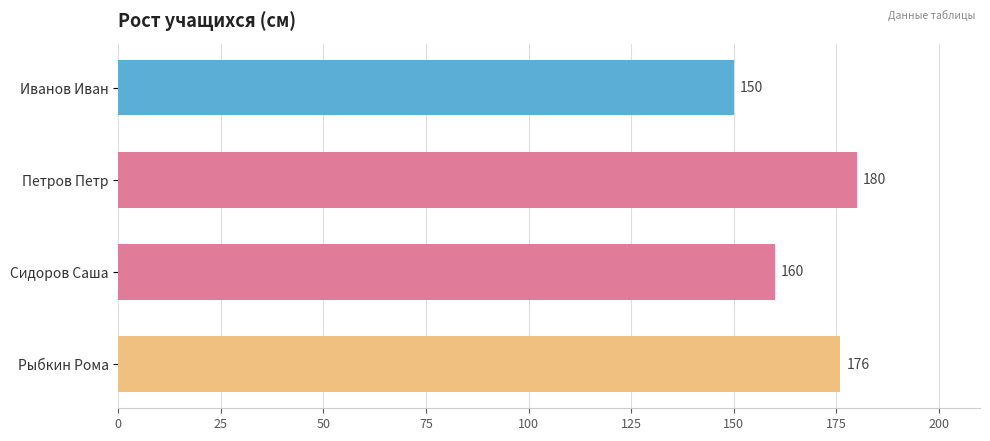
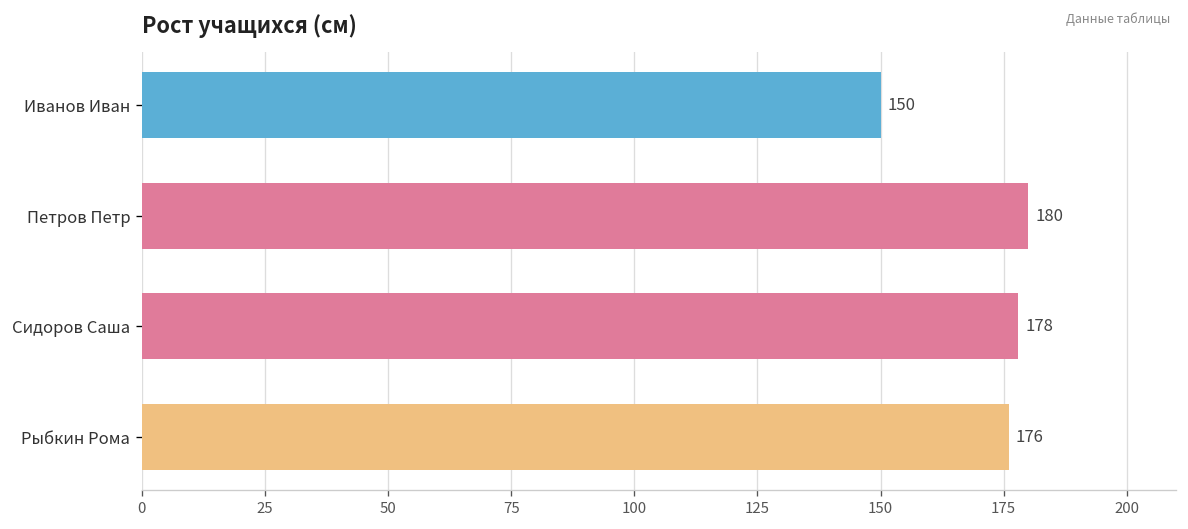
  {
    "Иванов Иван": 150,
    "Петров Петр": 180,
-   "Сидоров Саша": 160,
+   "Сидоров Саша": 178,
    "Рыбкин Рома": 176
  }
